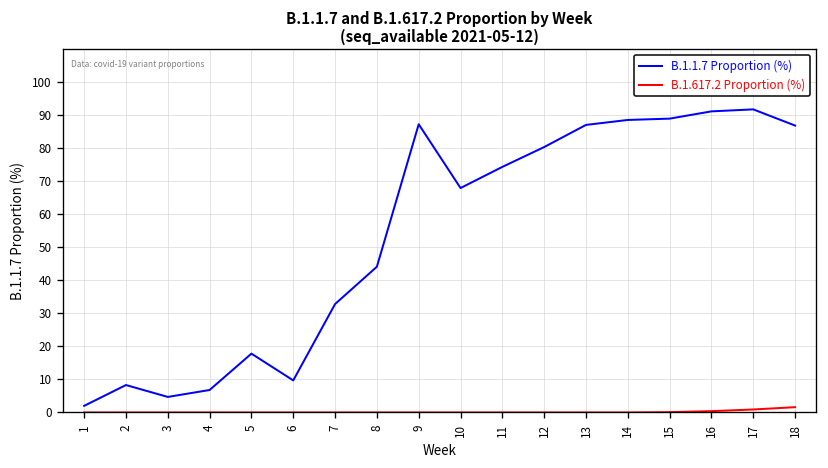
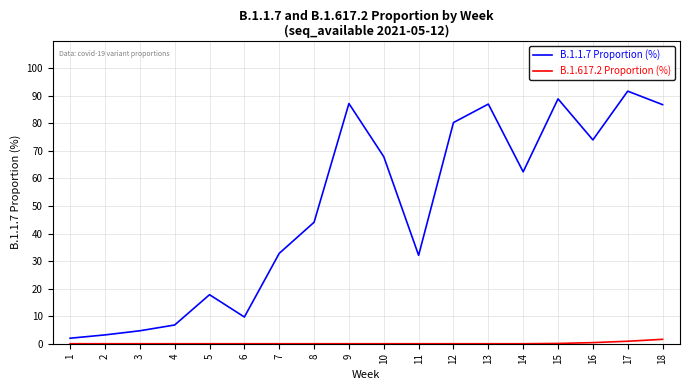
  {
    "B.1.1.7 Proportion (%)": {
      "1": 2,
-     "2": 8,
+     "2": 3,
      "3": 5,
      "4": 7,
      "5": 18,
      "6": 10,
      "7": 33,
      "8": 44,
      "9": 87,
      "10": 68,
-     "11": 74,
+     "11": 32,
      "12": 80,
      "13": 87,
-     "14": 89,
+     "14": 62,
      "15": 89,
-     "16": 91,
+     "16": 74,
      "17": 92,
      "18": 87
    },
    "B.1.617.2 Proportion (%)": {
      "1": 0,
      "2": 0,
      "3": 0,
      "4": 0,
      "5": 0,
      "6": 0,
      "7": 0,
      "8": 0,
      "9": 0,
      "10": 0,
      "11": 0,
      "12": 0,
      "13": 0,
      "14": 0,
      "15": 0,
      "16": 0,
      "17": 1,
      "18": 2
    }
  }
